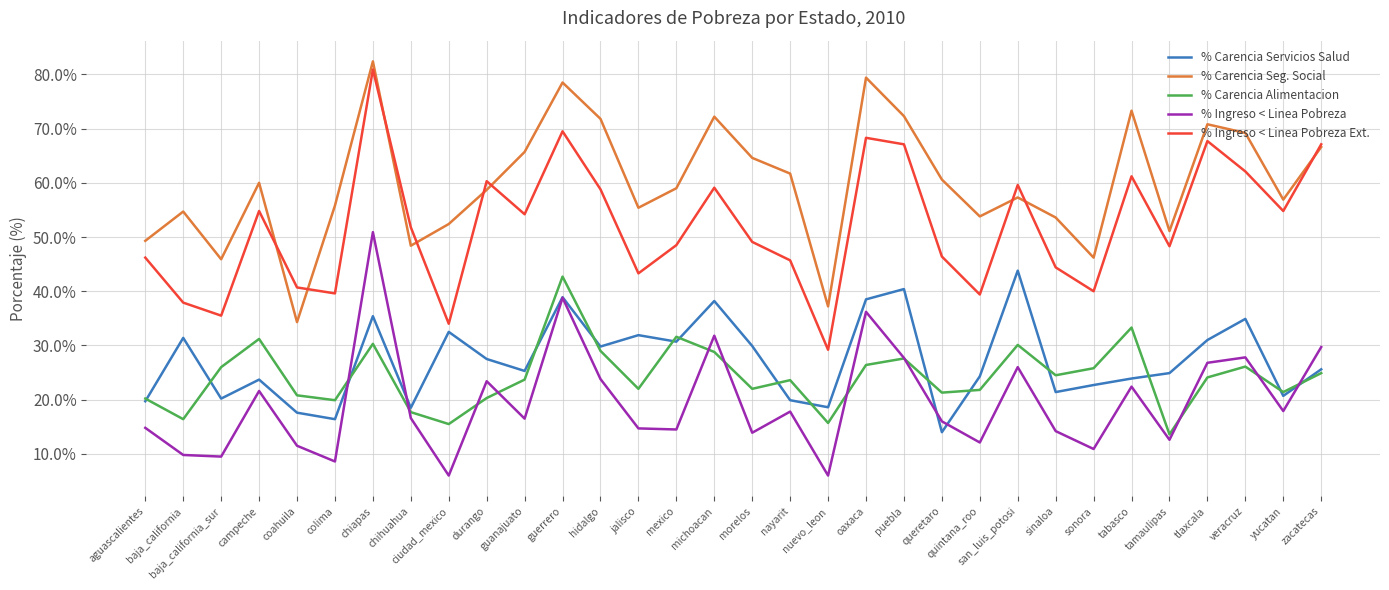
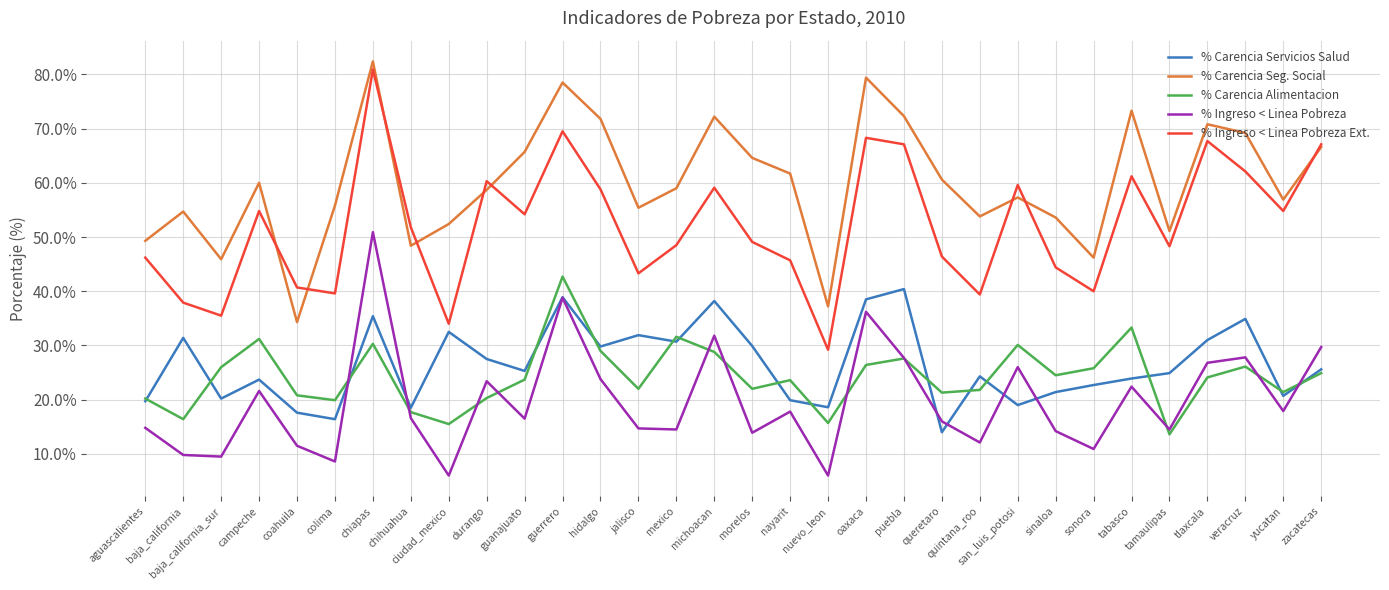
  {
    "% Carencia Servicios Salud": {
      "aguascalientes": "20%",
      "baja_california": "31%",
      "baja_california_sur": "20%",
      "campeche": "24%",
      "coahuila": "18%",
      "colima": "16%",
      "chiapas": "35%",
      "chihuahua": "19%",
      "ciudad_mexico": "33%",
      "durango": "28%",
      "guanajuato": "25%",
      "hidalgo": "30%",
      "jalisco": "32%",
      "mexico": "31%",
      "michoacan": "38%",
      "morelos": "30%",
      "nayarit": "20%",
      "nuevo_leon": "19%",
      "oaxaca": "39%",
      "puebla": "40%",
      "queretaro": "14%",
      "quintana_roo": "24%",
-     "san_luis_potosi": "44%",
+     "san_luis_potosi": "19%",
      "sinaloa": "21%",
      "sonora": "23%",
      "tabasco": "24%",
      "tamaulipas": "25%",
      "tlaxcala": "31%",
      "veracruz": "35%",
      "yucatan": "21%",
      "zacatecas": "26%"
    },
    "% Carencia Alimentacion": {
      "aguascalientes": "20%",
      "baja_california": "16%",
      "baja_california_sur": "26%",
      "campeche": "31%",
      "coahuila": "21%",
      "colima": "20%",
      "chiapas": "30%",
      "chihuahua": "18%",
      "ciudad_mexico": "16%",
      "durango": "20%",
      "guanajuato": "24%",
      "guerrero": "43%",
      "hidalgo": "29%",
      "jalisco": "22%",
      "mexico": "32%",
      "michoacan": "29%",
      "morelos": "22%",
      "nayarit": "24%",
      "nuevo_leon": "16%",
      "oaxaca": "26%",
      "queretaro": "21%",
      "quintana_roo": "22%",
      "san_luis_potosi": "30%",
      "sinaloa": "25%",
      "sonora": "26%",
      "tabasco": "33%",
      "tamaulipas": "14%",
      "tlaxcala": "24%",
      "veracruz": "26%",
      "yucatan": "21%",
      "zacatecas": "25%"
    },
    "% Ingreso < Linea Pobreza": {
      "aguascalientes": "15%",
      "baja_california": "10%",
      "baja_california_sur": "10%",
      "campeche": "22%",
      "coahuila": "12%",
      "colima": "9%",
      "chiapas": "51%",
      "chihuahua": "17%",
      "ciudad_mexico": "6%",
      "durango": "23%",
      "guanajuato": "17%",
      "hidalgo": "24%",
      "jalisco": "15%",
      "mexico": "15%",
      "michoacan": "32%",
      "morelos": "14%",
      "nayarit": "18%",
      "nuevo_leon": "6%",
      "oaxaca": "36%",
      "queretaro": "16%",
      "quintana_roo": "12%",
      "san_luis_potosi": "26%",
      "sinaloa": "14%",
      "sonora": "11%",
      "tabasco": "22%",
-     "tamaulipas": "13%",
+     "tamaulipas": "15%",
      "tlaxcala": "27%",
      "veracruz": "28%",
      "yucatan": "18%",
      "zacatecas": "30%"
    }
  }
